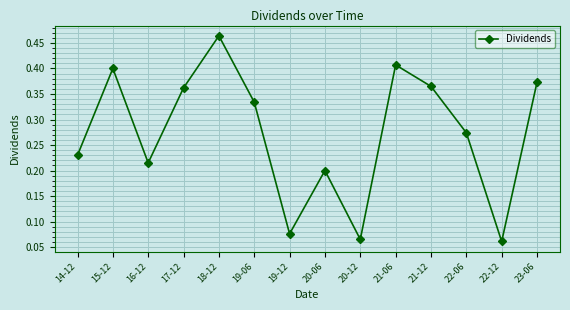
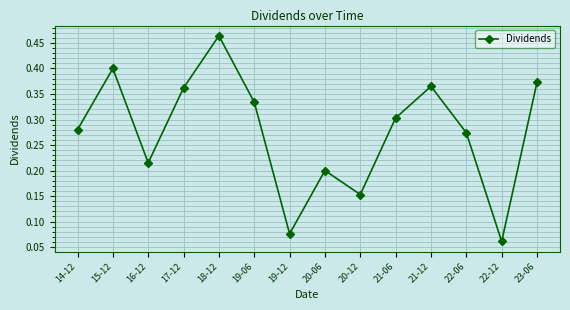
  {
-   "14-12": 0.23,
+   "14-12": 0.28,
    "15-12": 0.40,
    "16-12": 0.22,
    "17-12": 0.36,
    "18-12": 0.46,
    "19-06": 0.33,
    "19-12": 0.08,
    "20-06": 0.20,
-   "20-12": 0.07,
-   "21-06": 0.41,
+   "20-12": 0.15,
+   "21-06": 0.30,
    "21-12": 0.37,
    "22-06": 0.27,
    "22-12": 0.06,
    "23-06": 0.37
  }
